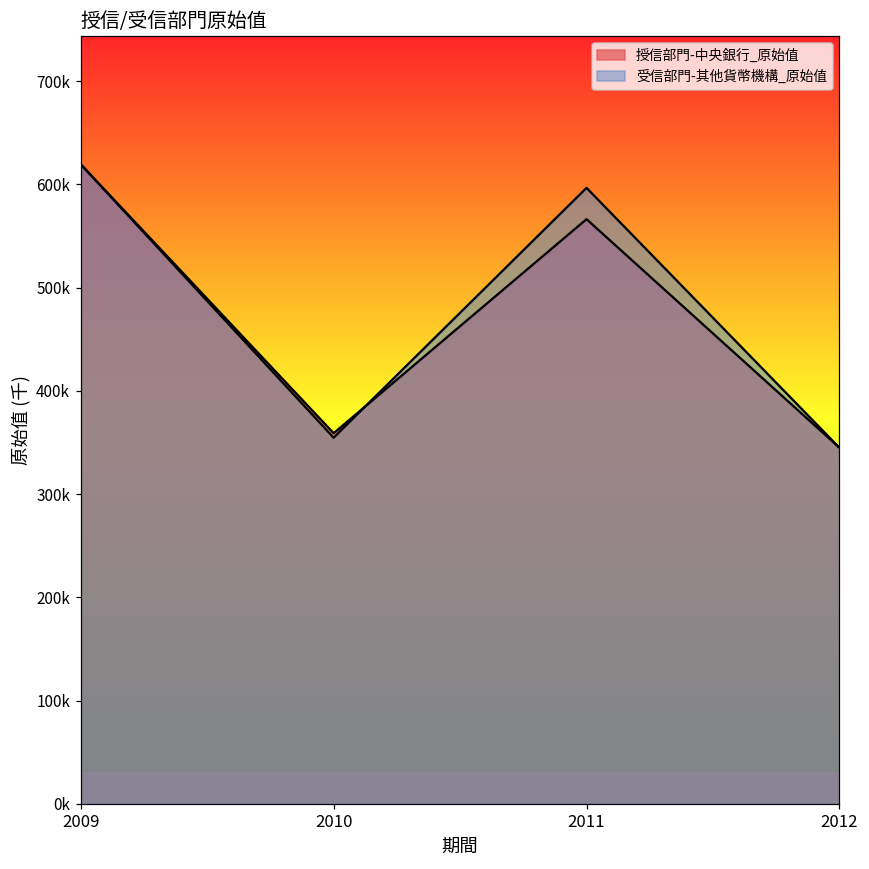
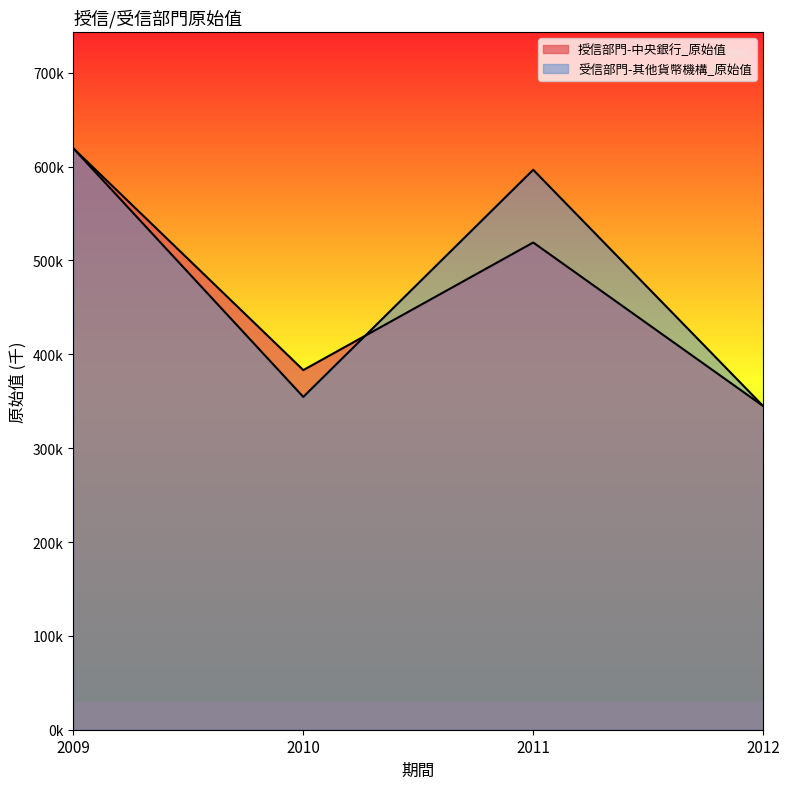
  {
    "授信部門-中央銀行_原始值": {
-     "2010": 360000,
-     "2011": 570000
+     "2010": 380000,
+     "2011": 520000
    },
    "受信部門-其他貨幣機構_原始值": {
      "2010": 350000,
      "2011": 600000
    }
  }
